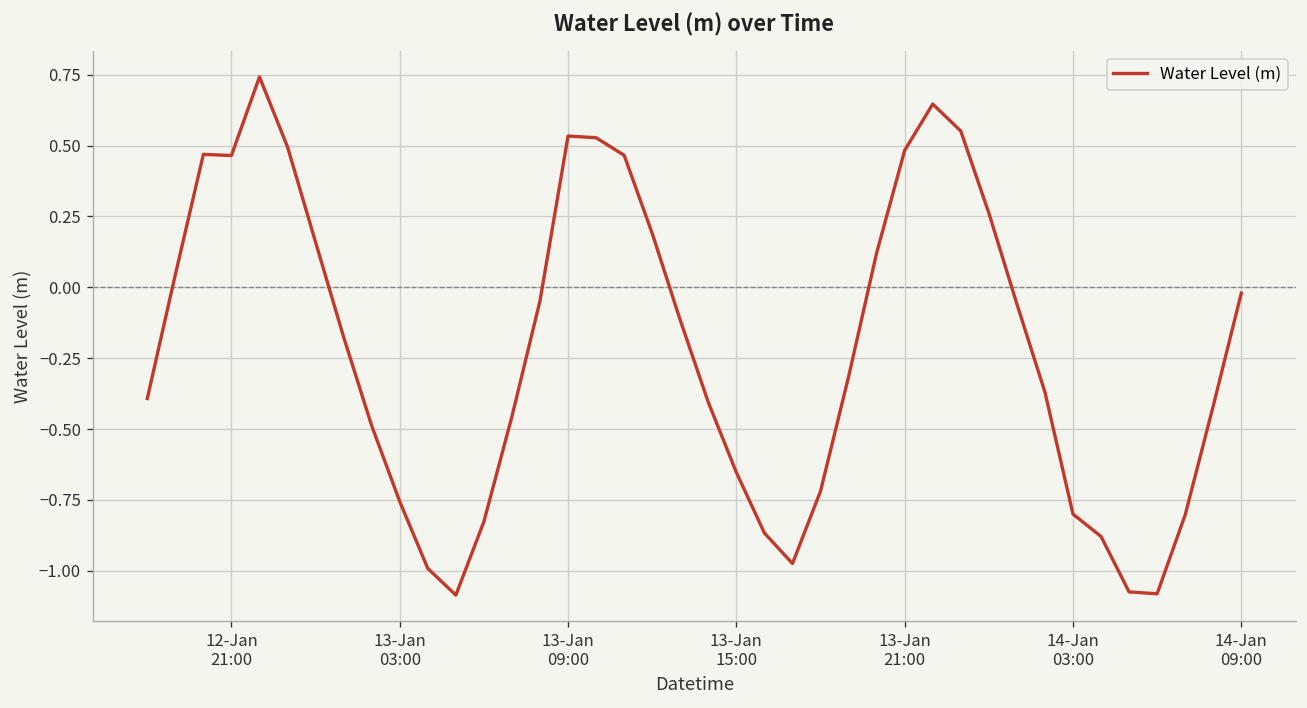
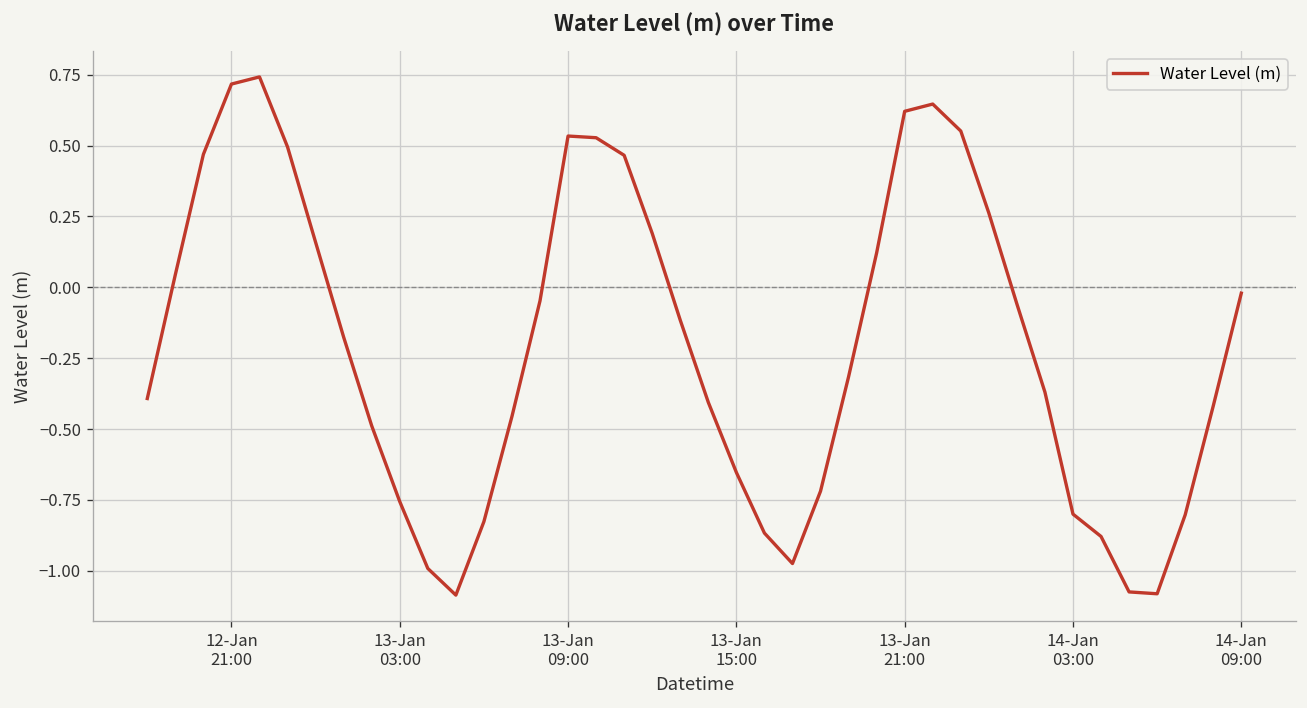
  {
-   "12-Jan 21:00": 0.46,
+   "12-Jan 21:00": 0.72,
    "13-Jan 03:00": -0.76,
    "13-Jan 09:00": 0.53,
    "13-Jan 15:00": -0.65,
-   "13-Jan 21:00": 0.48,
+   "13-Jan 21:00": 0.62,
    "14-Jan 03:00": -0.80,
    "14-Jan 09:00": -0.02
  }
